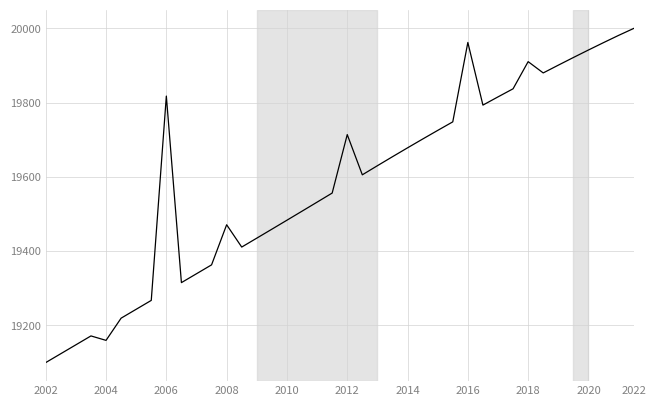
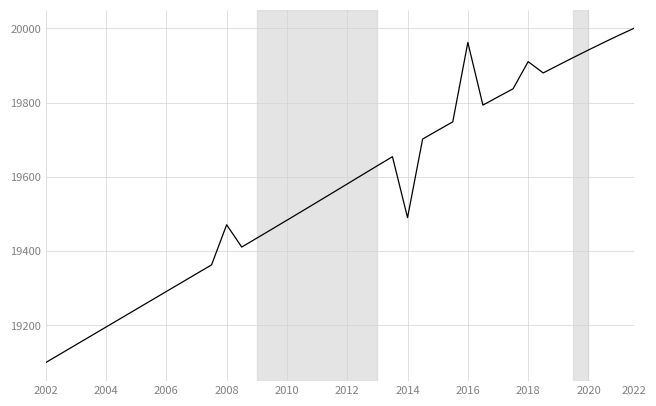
  {
    "2002": 19100,
-   "2004": 19160,
-   "2006": 19820,
+   "2004": 19200,
+   "2006": 19290,
    "2008": 19470,
    "2010": 19480,
-   "2012": 19710,
-   "2014": 19680,
+   "2012": 19580,
+   "2014": 19490,
    "2016": 19960,
    "2018": 19910,
    "2020": 19940,
    "2022": 20000
  }
